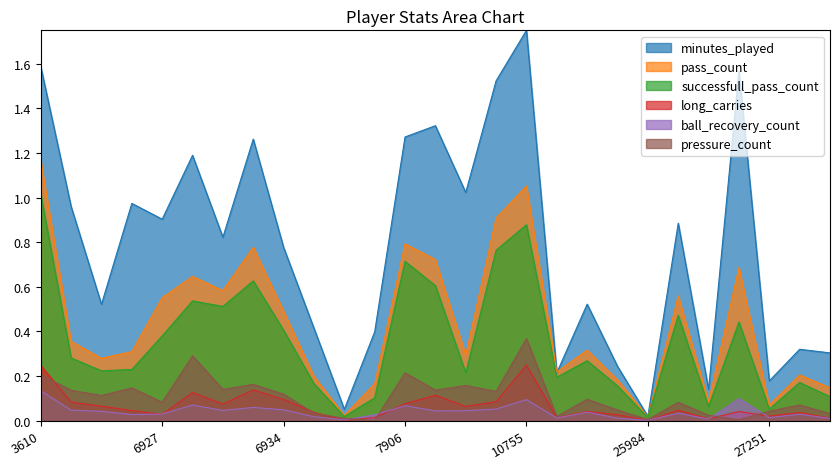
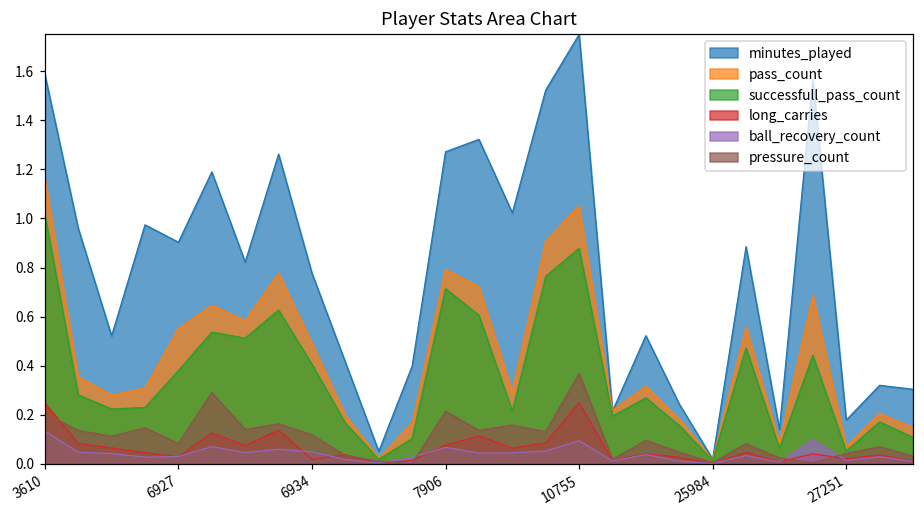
  {
    "minutes_played": {
      "3610": 1.59,
      "6927": 0.90,
      "6934": 0.78,
      "7906": 1.27,
      "10755": 1.75,
      "27251": 0.18
    },
    "pass_count": {
      "3610": 1.17,
      "6927": 0.55,
      "6934": 0.49,
      "7906": 0.79,
      "10755": 1.05,
      "27251": 0.07
    },
    "successfull_pass_count": {
      "3610": 1.02,
      "6927": 0.38,
      "6934": 0.41,
      "7906": 0.71,
      "10755": 0.88
    },
    "long_carries": {
      "3610": 0.25,
-     "6934": 0.10,
+     "6934": 0.02,
      "10755": 0.25
    },
    "ball_recovery_count": {
      "3610": 0.13,
      "6934": 0.05,
      "10755": 0.09
    },
    "pressure_count": {
      "3610": 0.21,
      "6927": 0.08,
      "6934": 0.12,
      "7906": 0.21,
      "10755": 0.37
    }
  }
